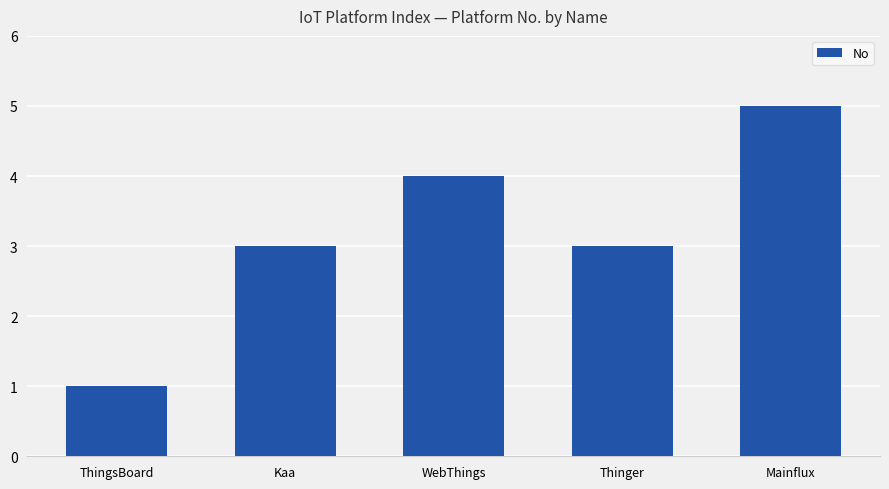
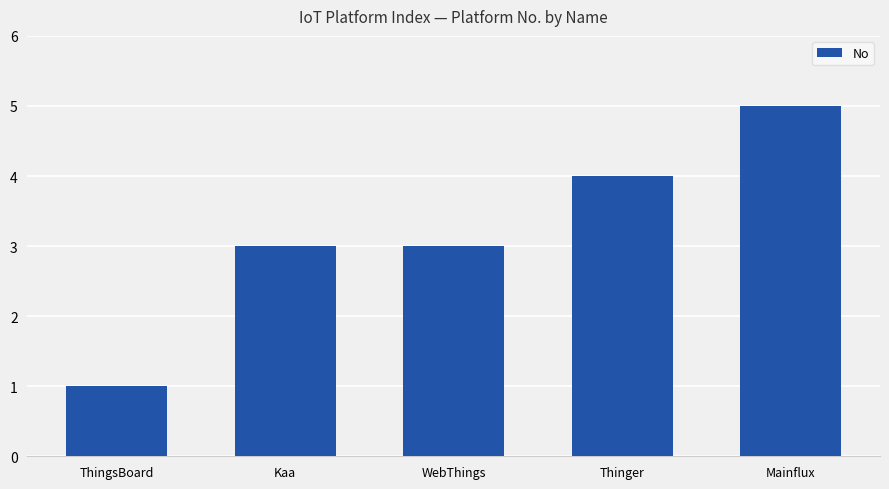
  {
    "ThingsBoard": 1,
    "Kaa": 3,
-   "WebThings": 4,
-   "Thinger": 3,
+   "WebThings": 3,
+   "Thinger": 4,
    "Mainflux": 5
  }
